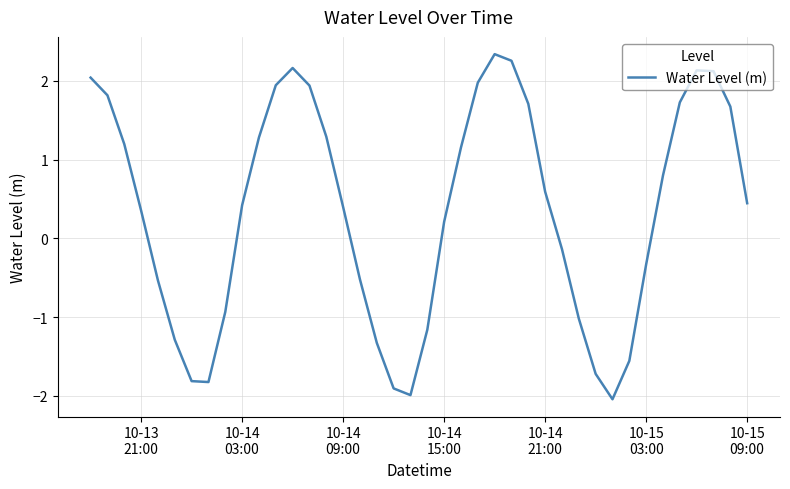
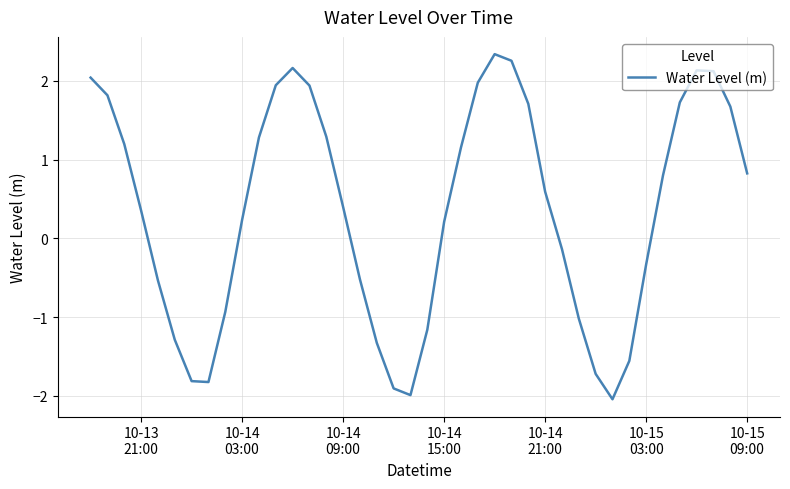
  {
    "10-13 21:00": 0.4,
-   "10-14 03:00": 0.4,
+   "10-14 03:00": 0.2,
    "10-14 09:00": 0.4,
    "10-14 15:00": 0.2,
    "10-14 21:00": 0.6,
    "10-15 03:00": -0.3,
-   "10-15 09:00": 0.4
+   "10-15 09:00": 0.8
  }
